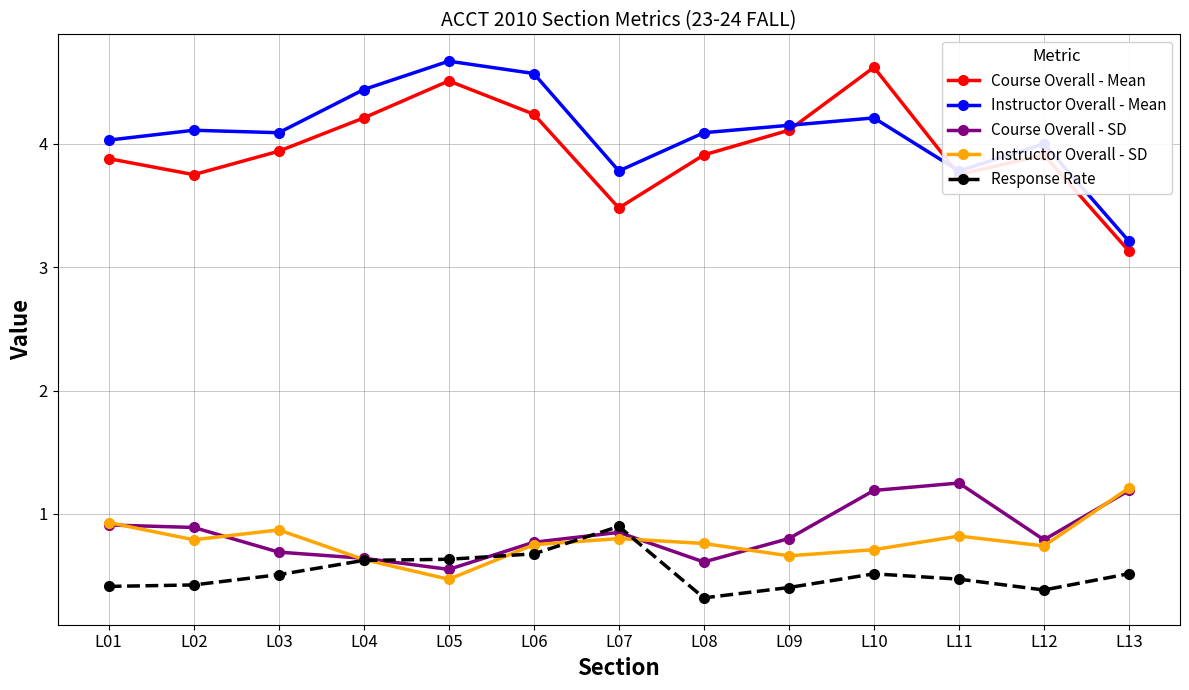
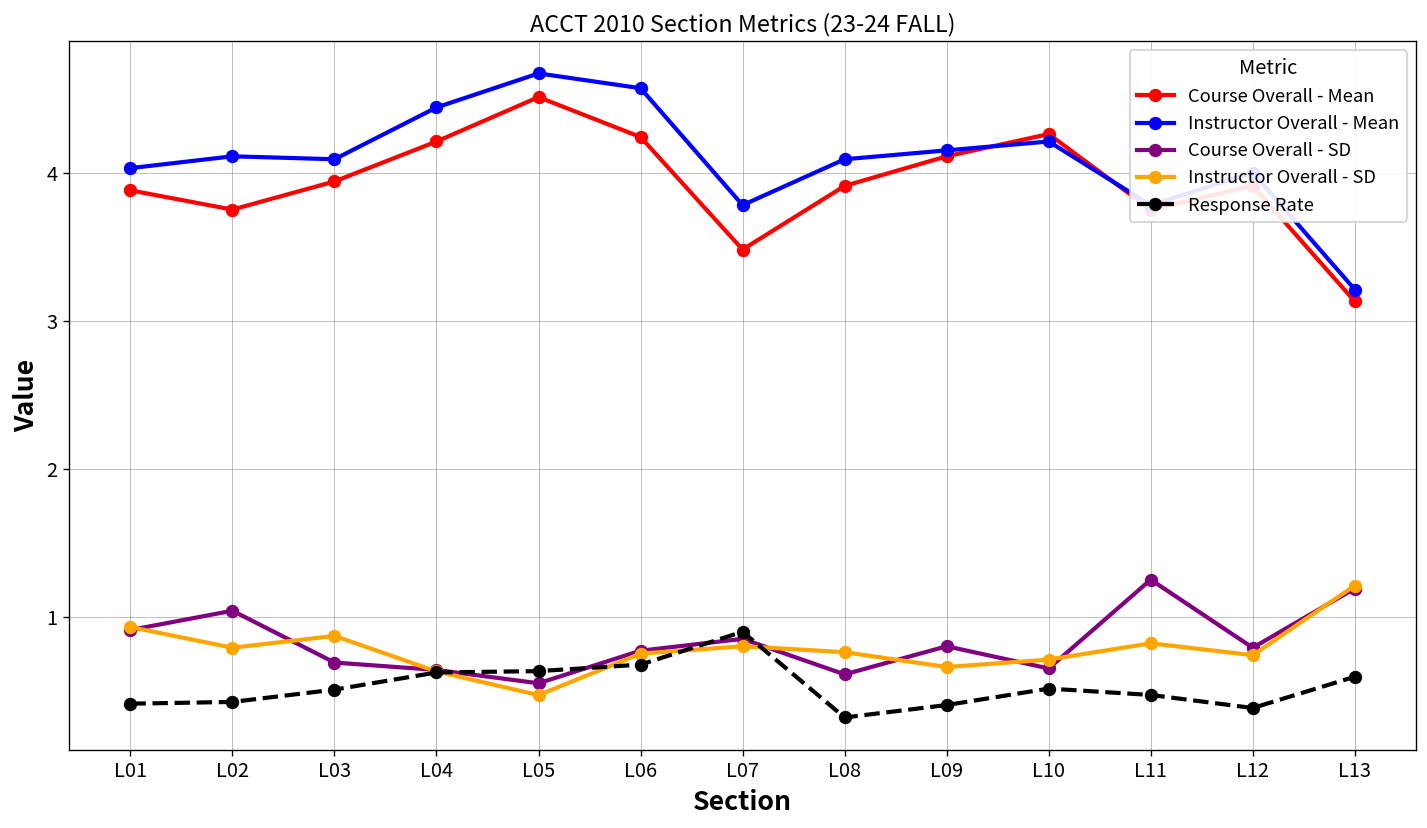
  {
    "Course Overall - Mean": {
      "L01": 3.88,
      "L02": 3.75,
      "L03": 3.94,
      "L04": 4.21,
      "L05": 4.51,
      "L06": 4.24,
      "L07": 3.48,
      "L08": 3.91,
      "L09": 4.11,
-     "L10": 4.62,
+     "L10": 4.26,
      "L13": 3.13
    },
    "Instructor Overall - Mean": {
      "L01": 4.03,
      "L02": 4.11,
      "L03": 4.09,
      "L04": 4.44,
      "L05": 4.67,
      "L06": 4.57,
      "L07": 3.78,
      "L08": 4.09,
      "L09": 4.15,
      "L10": 4.21,
      "L13": 3.21
    },
    "Course Overall - SD": {
-     "L02": 0.89,
+     "L02": 1.04,
      "L03": 0.69,
      "L05": 0.55,
      "L07": 0.85,
      "L08": 0.61,
      "L09": 0.80,
-     "L10": 1.19,
+     "L10": 0.65,
      "L11": 1.25,
      "L12": 0.79
    },
    "Instructor Overall - SD": {
      "L02": 0.79,
      "L03": 0.87,
      "L05": 0.47,
      "L07": 0.80,
      "L08": 0.76,
      "L09": 0.66,
      "L10": 0.71,
      "L11": 0.82,
      "L12": 0.74
    },
    "Response Rate": {
      "L01": 0.41,
      "L02": 0.42,
      "L03": 0.51,
      "L05": 0.63,
      "L06": 0.68,
      "L07": 0.90,
      "L08": 0.32,
      "L09": 0.40,
      "L10": 0.51,
      "L11": 0.47,
      "L12": 0.38,
-     "L13": 0.52
+     "L13": 0.59
    }
  }
